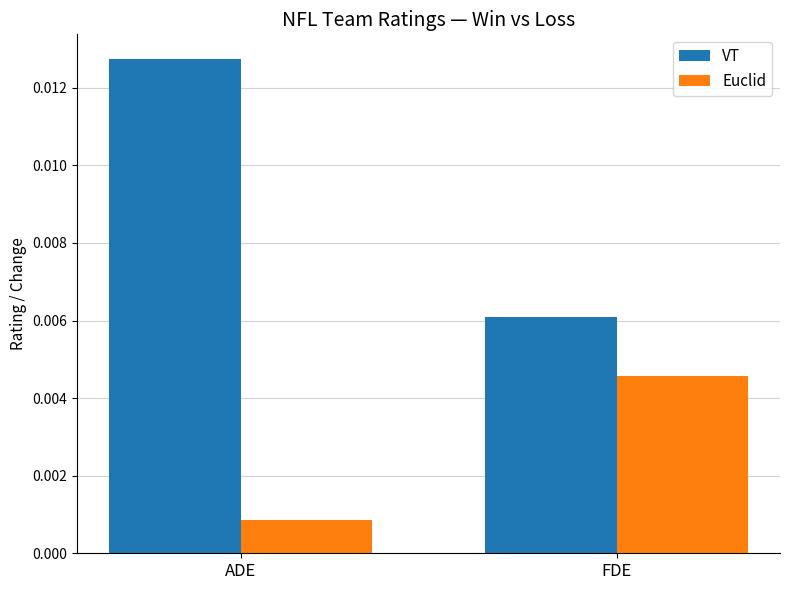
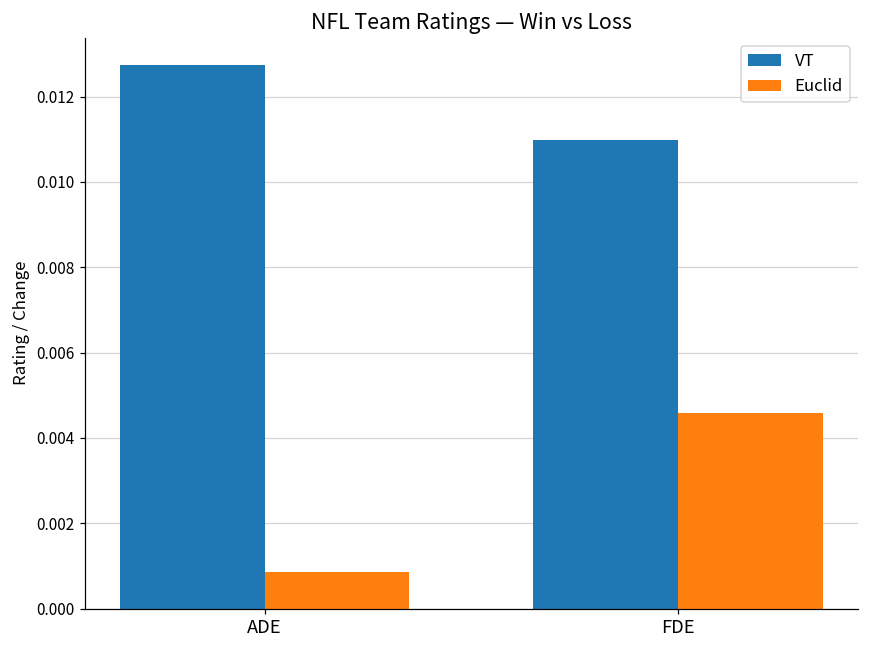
  {
    "VT": {
      "ADE": 0.0127,
-     "FDE": 0.0061
+     "FDE": 0.0110
    },
    "Euclid": {
      "ADE": 0.0008,
      "FDE": 0.0046
    }
  }
